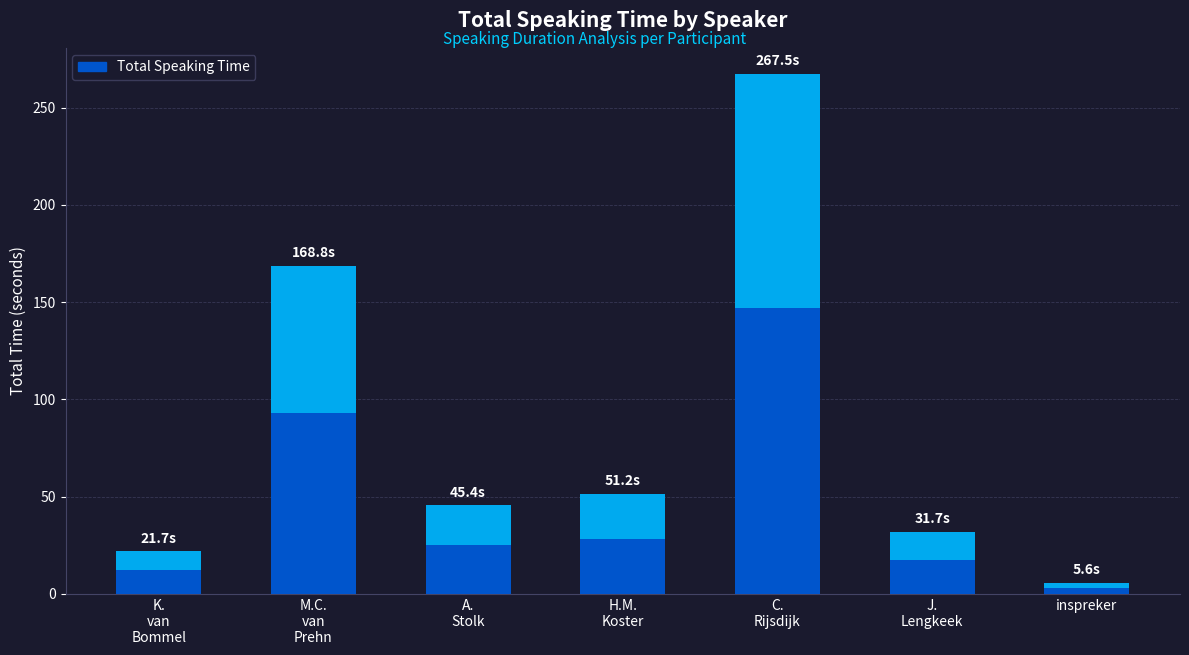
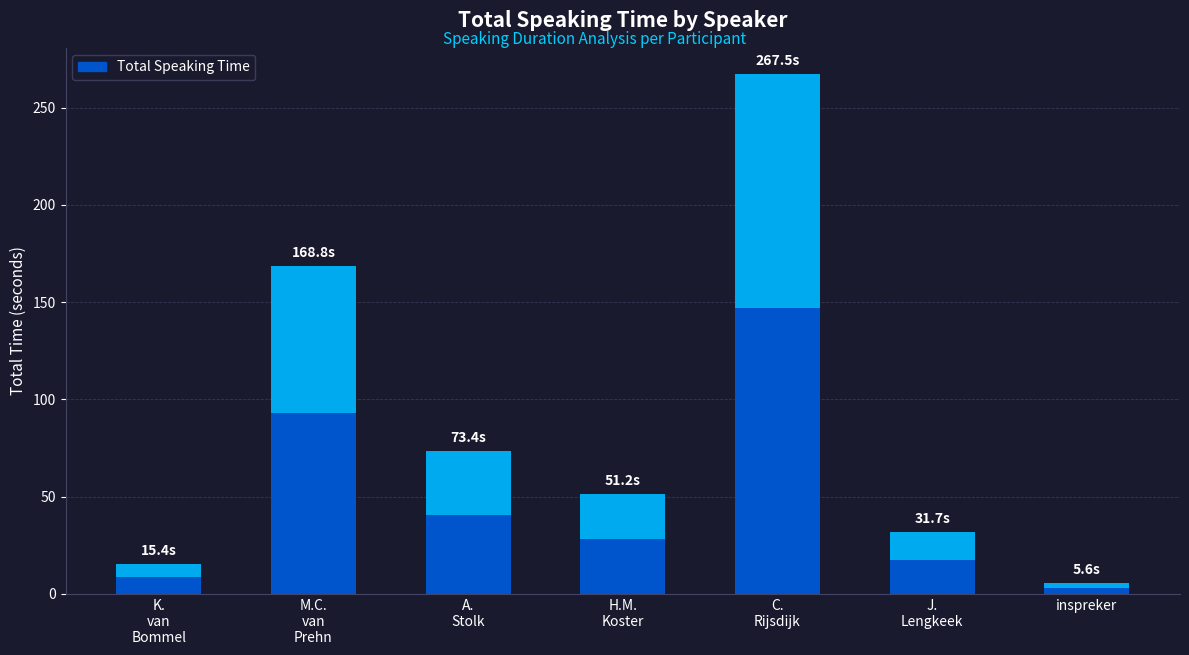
  {
-   "K. van Bommel": "21.7s",
+   "K. van Bommel": "15.4s",
    "M.C. van Prehn": "168.8s",
-   "A. Stolk": "45.4s",
+   "A. Stolk": "73.4s",
    "H.M. Koster": "51.2s",
    "C. Rijsdijk": "267.5s",
    "J. Lengkeek": "31.7s",
    "inspreker": "5.6s"
  }
